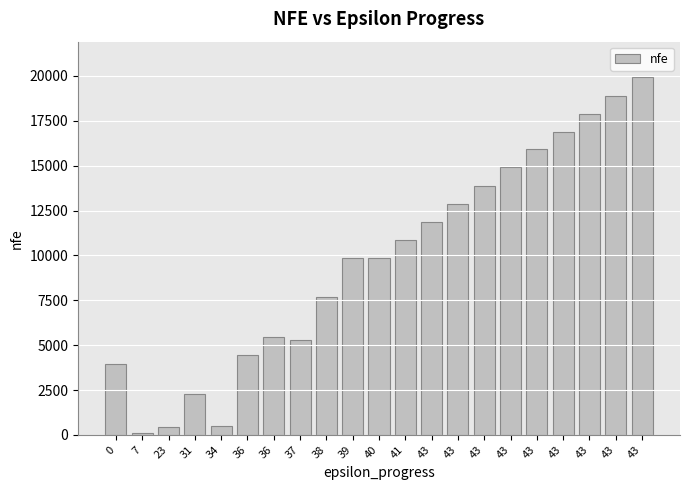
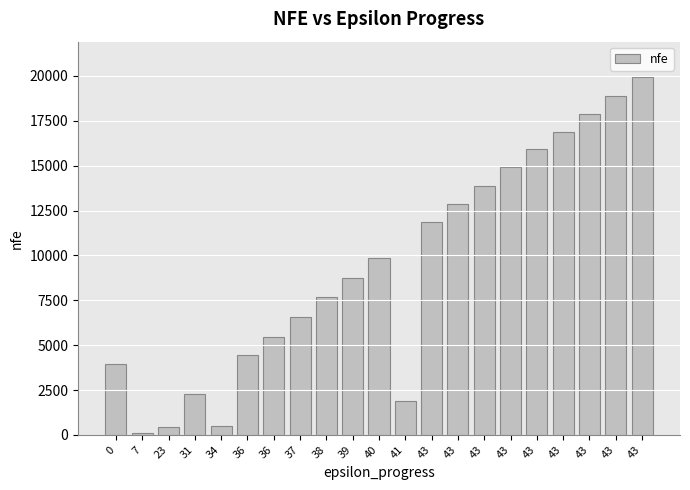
  {
    "0": 4000,
    "23": 500,
    "31": 2300,
    "34": 500,
-   "37": 5300,
+   "37": 6600,
    "38": 7700,
-   "39": 9900,
+   "39": 8800,
    "40": 9900,
-   "41": 10900
+   "41": 1900
  }
